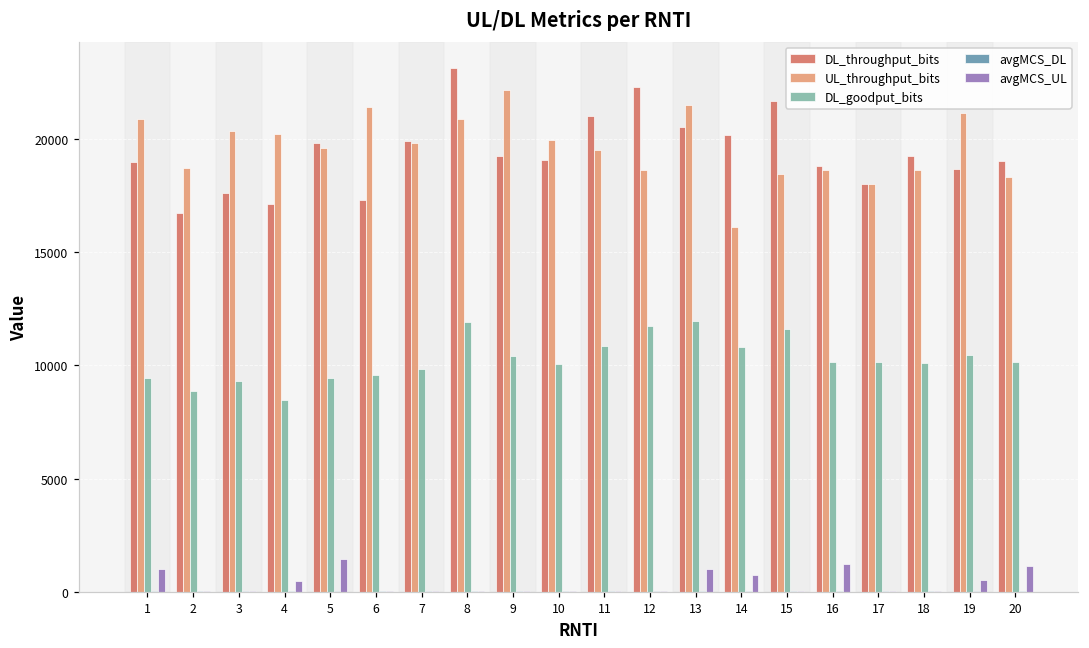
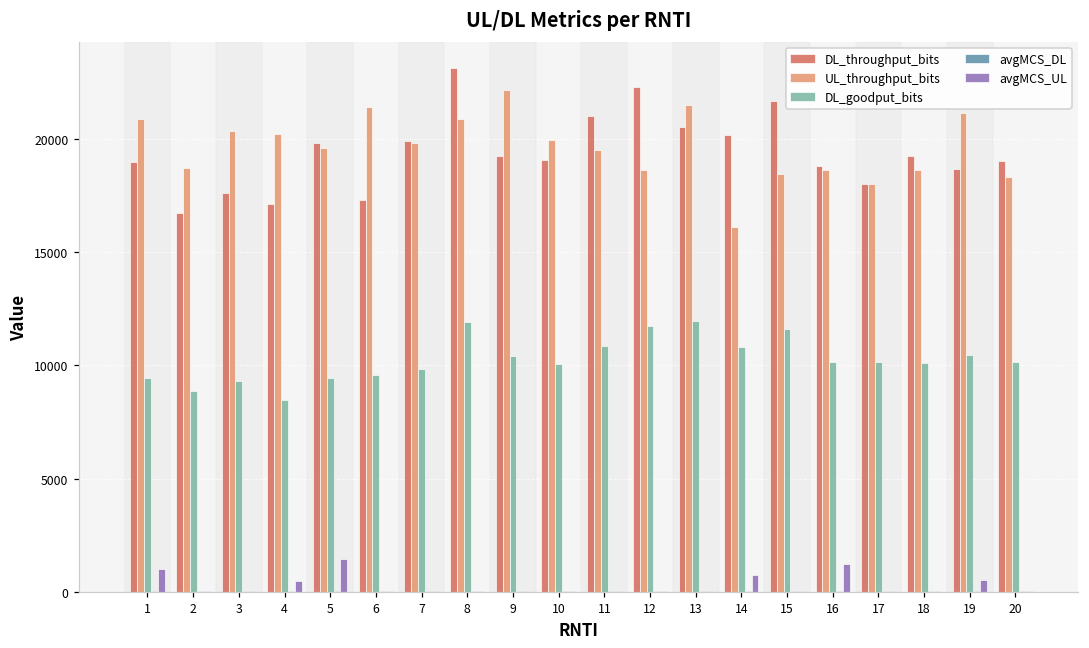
  {
    "avgMCS_UL": {
      "1": 1000,
      "4": 500,
      "5": 1400,
-     "13": 1000,
+     "13": 0,
      "14": 800,
      "16": 1200,
      "19": 500,
-     "20": 1100
+     "20": 0
    }
  }
